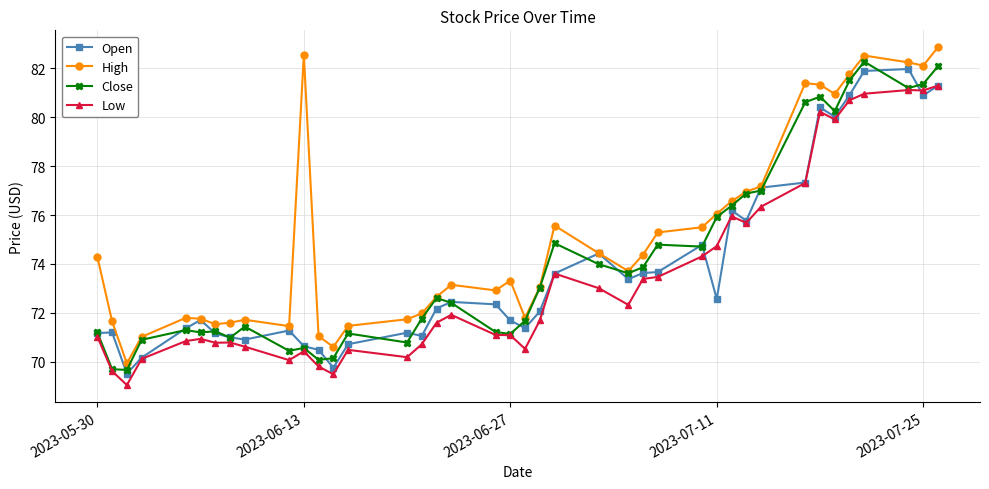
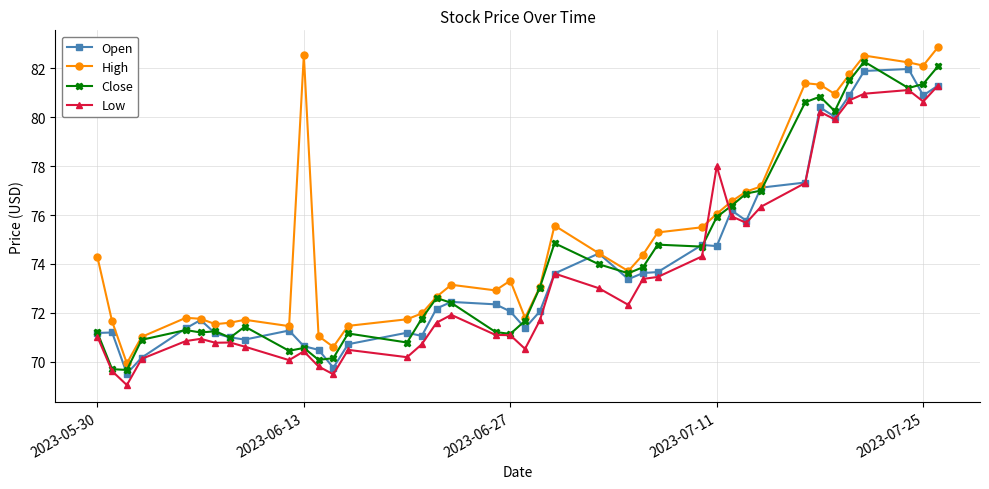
  {
    "Open": {
-     "2023-06-27": 71.7,
-     "2023-07-11": 72.6,
+     "2023-06-27": 72.1,
+     "2023-07-11": 74.7,
      "2023-07-25": 80.9
    },
    "High": {
      "2023-05-30": 74.3,
      "2023-06-13": 82.5,
      "2023-06-27": 73.3,
      "2023-07-11": 76.1,
      "2023-07-25": 82.1
    },
    "Close": {
      "2023-07-11": 75.9,
      "2023-07-25": 81.4
    },
    "Low": {
      "2023-05-30": 71.0,
      "2023-06-13": 70.4,
-     "2023-07-11": 74.7,
-     "2023-07-25": 81.1
+     "2023-07-11": 78.0,
+     "2023-07-25": 80.6
    }
  }
